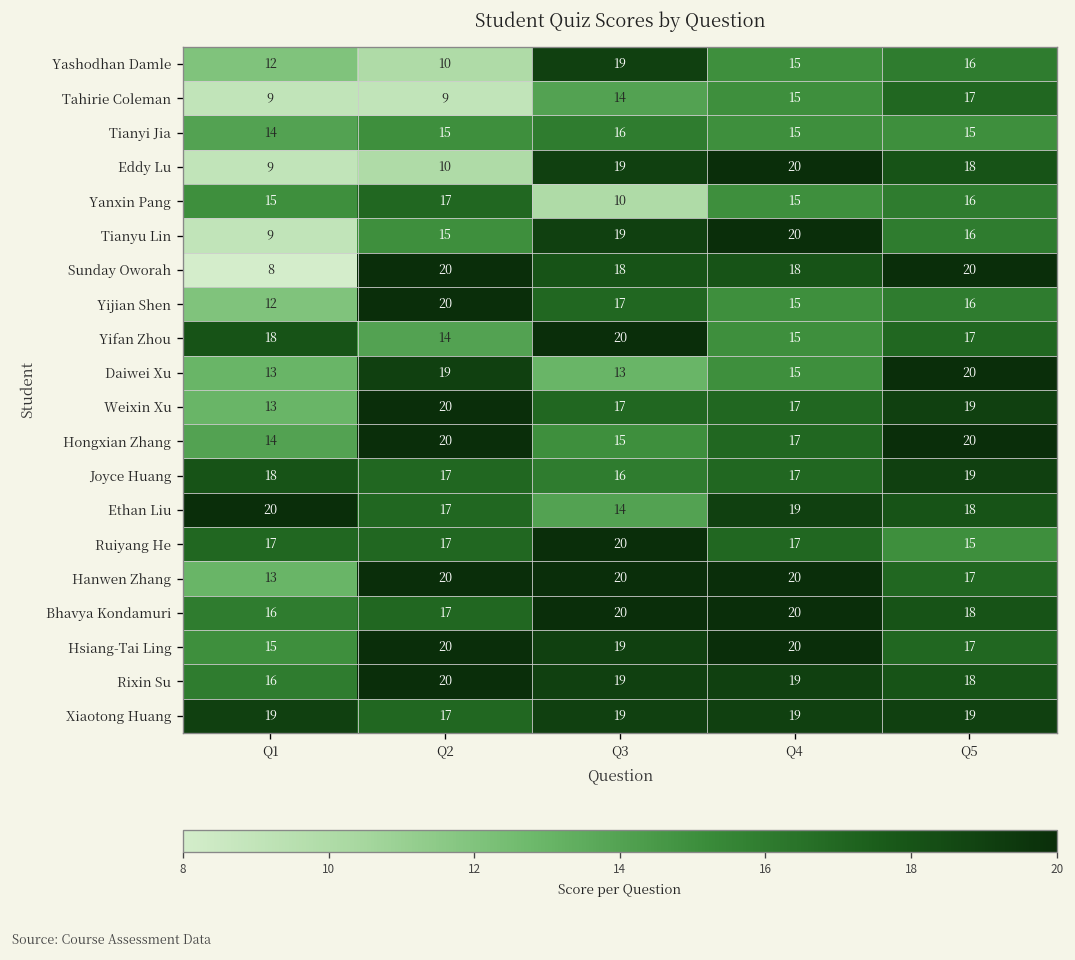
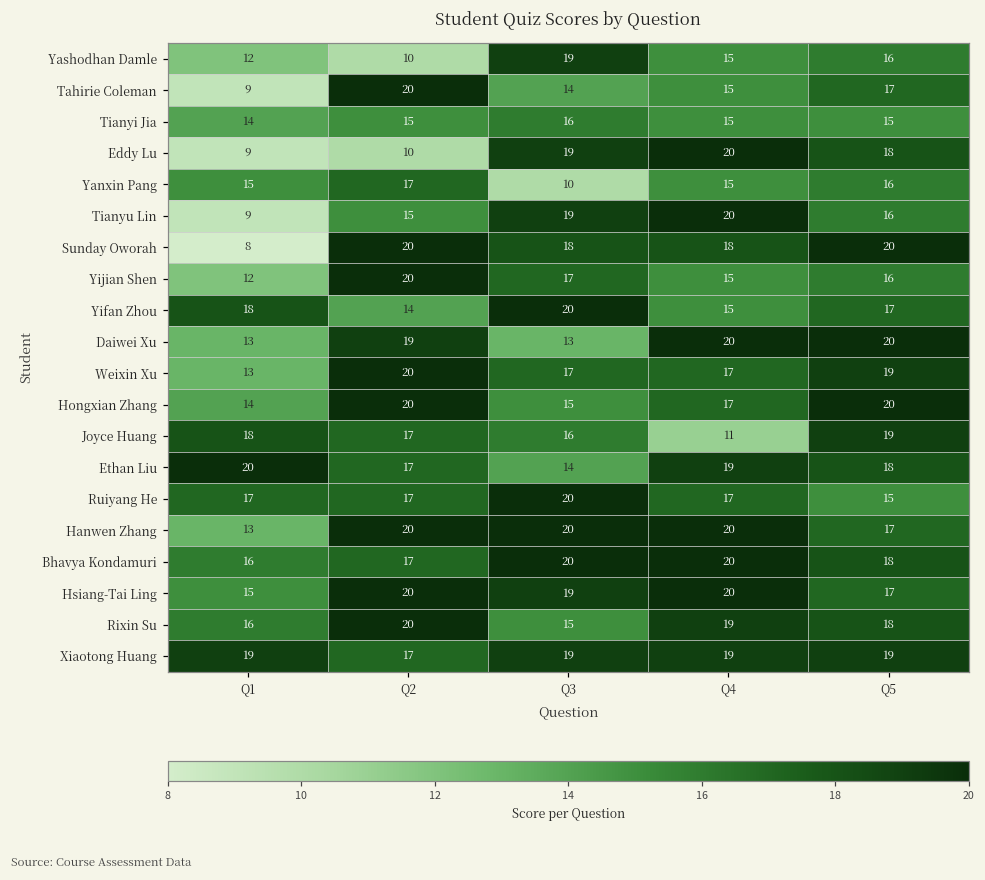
  {
    "Yashodhan Damle": {
      "Q1": 12,
      "Q2": 10,
      "Q3": 19,
      "Q4": 15,
      "Q5": 16
    },
    "Tahirie Coleman": {
      "Q1": 9,
-     "Q2": 9,
+     "Q2": 20,
      "Q3": 14,
      "Q4": 15,
      "Q5": 17
    },
    "Tianyi Jia": {
      "Q1": 14,
      "Q2": 15,
      "Q3": 16,
      "Q4": 15,
      "Q5": 15
    },
    "Eddy Lu": {
      "Q1": 9,
      "Q2": 10,
      "Q3": 19,
      "Q4": 20,
      "Q5": 18
    },
    "Yanxin Pang": {
      "Q1": 15,
      "Q2": 17,
      "Q3": 10,
      "Q4": 15,
      "Q5": 16
    },
    "Tianyu Lin": {
      "Q1": 9,
      "Q2": 15,
      "Q3": 19,
      "Q4": 20,
      "Q5": 16
    },
    "Sunday Oworah": {
      "Q1": 8,
      "Q2": 20,
      "Q3": 18,
      "Q4": 18,
      "Q5": 20
    },
    "Yijian Shen": {
      "Q1": 12,
      "Q2": 20,
      "Q3": 17,
      "Q4": 15,
      "Q5": 16
    },
    "Yifan Zhou": {
      "Q1": 18,
      "Q2": 14,
      "Q3": 20,
      "Q4": 15,
      "Q5": 17
    },
    "Daiwei Xu": {
      "Q1": 13,
      "Q2": 19,
      "Q3": 13,
-     "Q4": 15,
+     "Q4": 20,
      "Q5": 20
    },
    "Weixin Xu": {
      "Q1": 13,
      "Q2": 20,
      "Q3": 17,
      "Q4": 17,
      "Q5": 19
    },
    "Hongxian Zhang": {
      "Q1": 14,
      "Q2": 20,
      "Q3": 15,
      "Q4": 17,
      "Q5": 20
    },
    "Joyce Huang": {
      "Q1": 18,
      "Q2": 17,
      "Q3": 16,
-     "Q4": 17,
+     "Q4": 11,
      "Q5": 19
    },
    "Ethan Liu": {
      "Q1": 20,
      "Q2": 17,
      "Q3": 14,
      "Q4": 19,
      "Q5": 18
    },
    "Ruiyang He": {
      "Q1": 17,
      "Q2": 17,
      "Q3": 20,
      "Q4": 17,
      "Q5": 15
    },
    "Hanwen Zhang": {
      "Q1": 13,
      "Q2": 20,
      "Q3": 20,
      "Q4": 20,
      "Q5": 17
    },
    "Bhavya Kondamuri": {
      "Q1": 16,
      "Q2": 17,
      "Q3": 20,
      "Q4": 20,
      "Q5": 18
    },
    "Hsiang-Tai Ling": {
      "Q1": 15,
      "Q2": 20,
      "Q3": 19,
      "Q4": 20,
      "Q5": 17
    },
    "Rixin Su": {
      "Q1": 16,
      "Q2": 20,
-     "Q3": 19,
+     "Q3": 15,
      "Q4": 19,
      "Q5": 18
    },
    "Xiaotong Huang": {
      "Q1": 19,
      "Q2": 17,
      "Q3": 19,
      "Q4": 19,
      "Q5": 19
    }
  }
